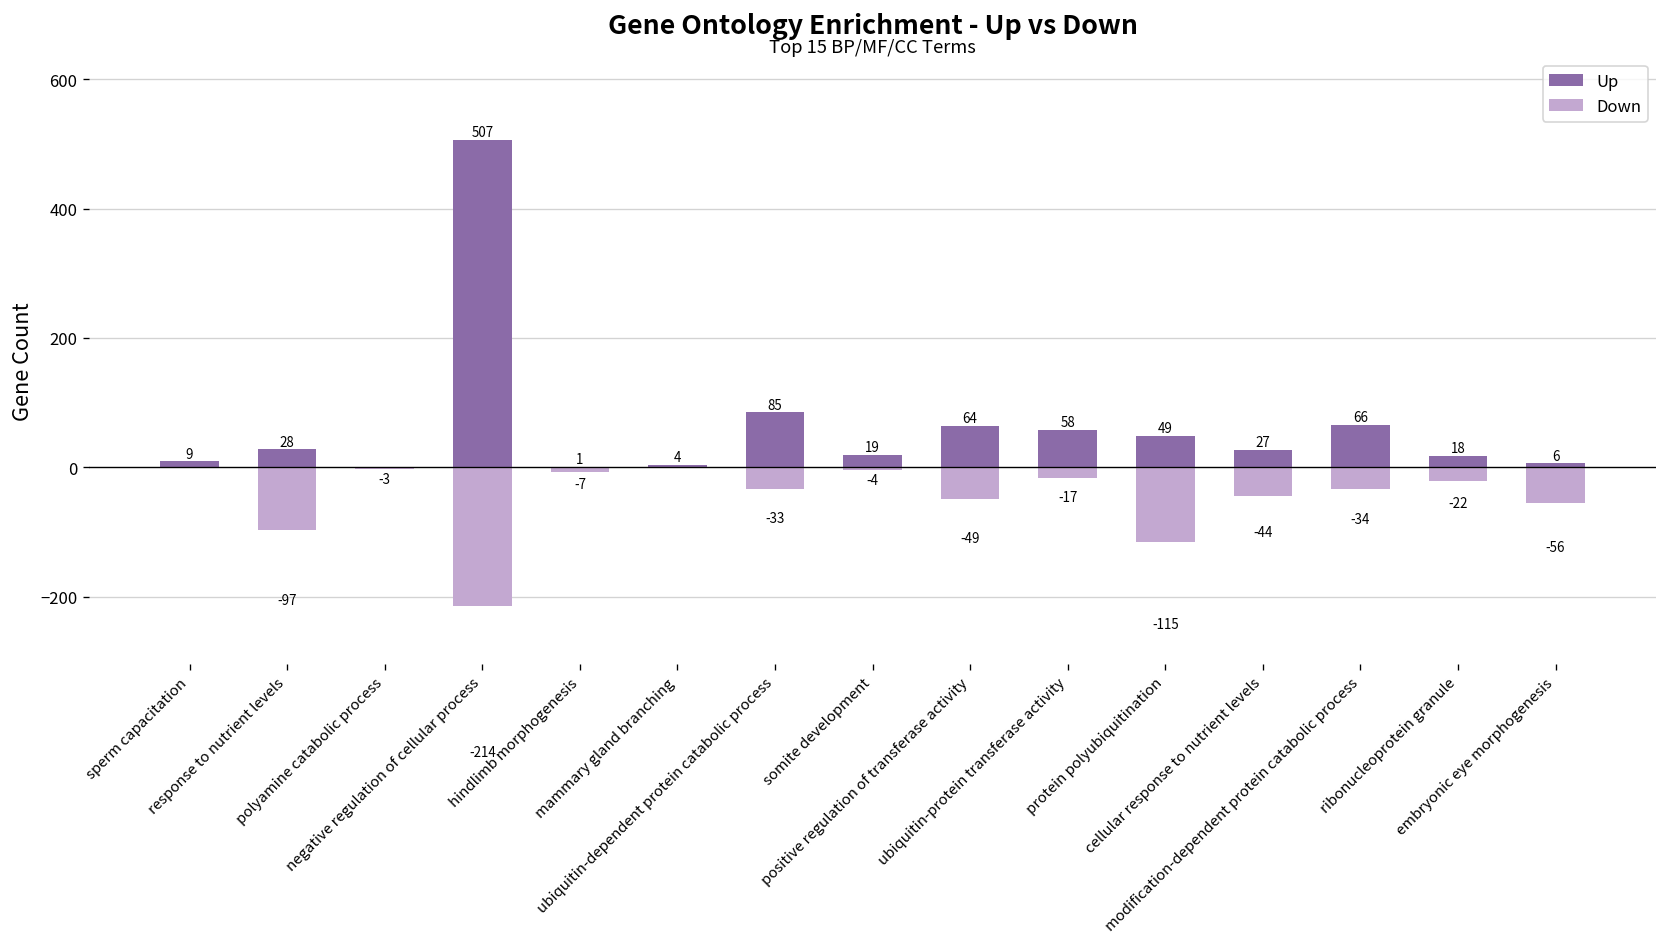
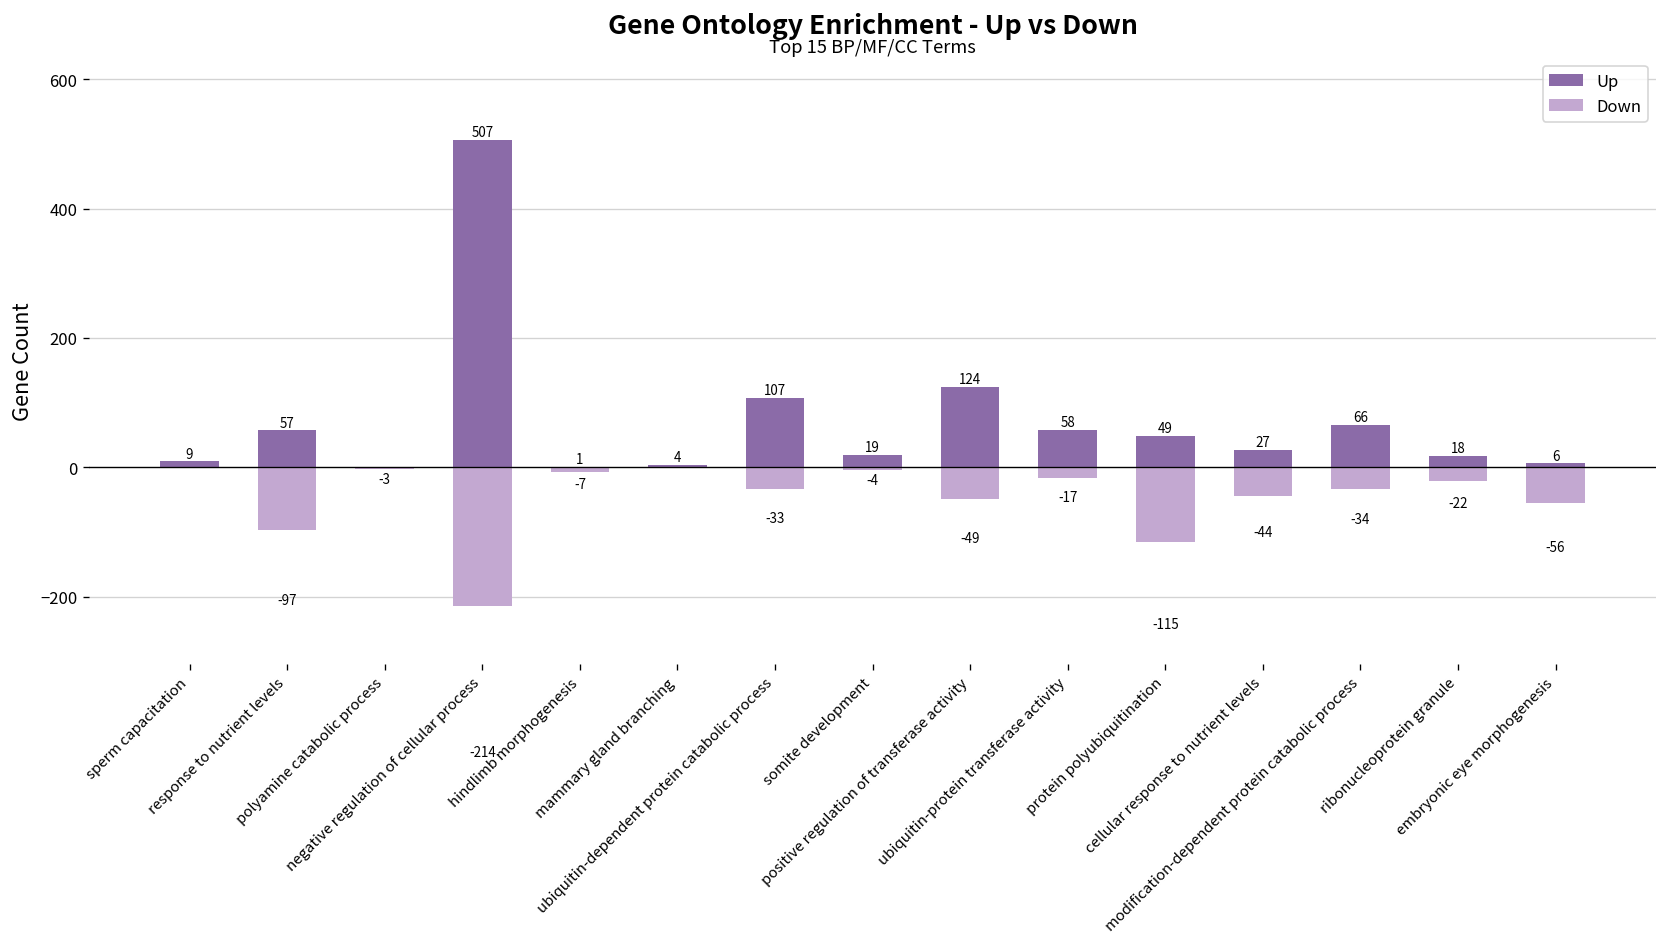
  {
    "Up": {
      "sperm capacitation": 9,
-     "response to nutrient levels": 28,
+     "response to nutrient levels": 57,
      "negative regulation of cellular process": 507,
      "hindlimb morphogenesis": 1,
      "mammary gland branching": 4,
-     "ubiquitin-dependent protein catabolic process": 85,
+     "ubiquitin-dependent protein catabolic process": 107,
      "somite development": 19,
-     "positive regulation of transferase activity": 64,
+     "positive regulation of transferase activity": 124,
      "ubiquitin-protein transferase activity": 58,
      "protein polyubiquitination": 49,
      "cellular response to nutrient levels": 27,
      "modification-dependent protein catabolic process": 66,
      "ribonucleoprotein granule": 18,
      "embryonic eye morphogenesis": 6
    },
    "Down": {
      "polyamine catabolic process": -3,
      "hindlimb morphogenesis": -7,
      "ubiquitin-dependent protein catabolic process": -33,
      "somite development": -4,
      "ubiquitin-protein transferase activity": -17,
      "cellular response to nutrient levels": -44,
      "modification-dependent protein catabolic process": -34,
      "ribonucleoprotein granule": -22
    }
  }
